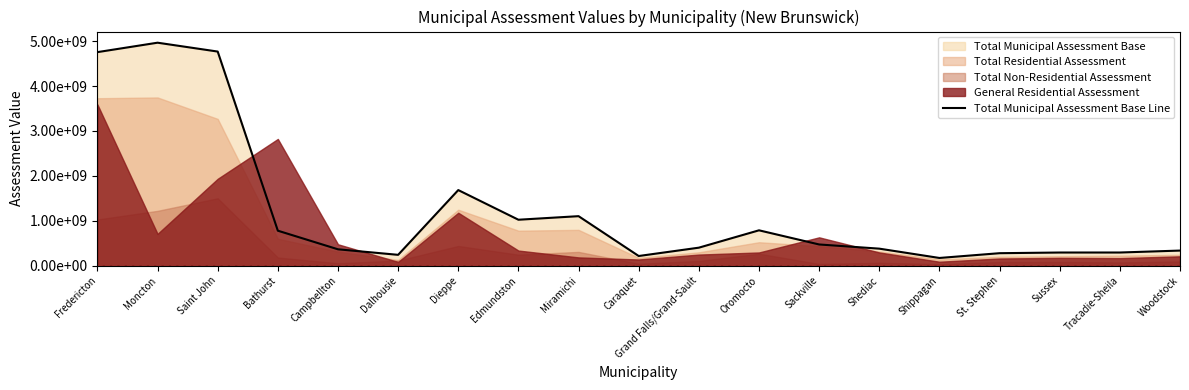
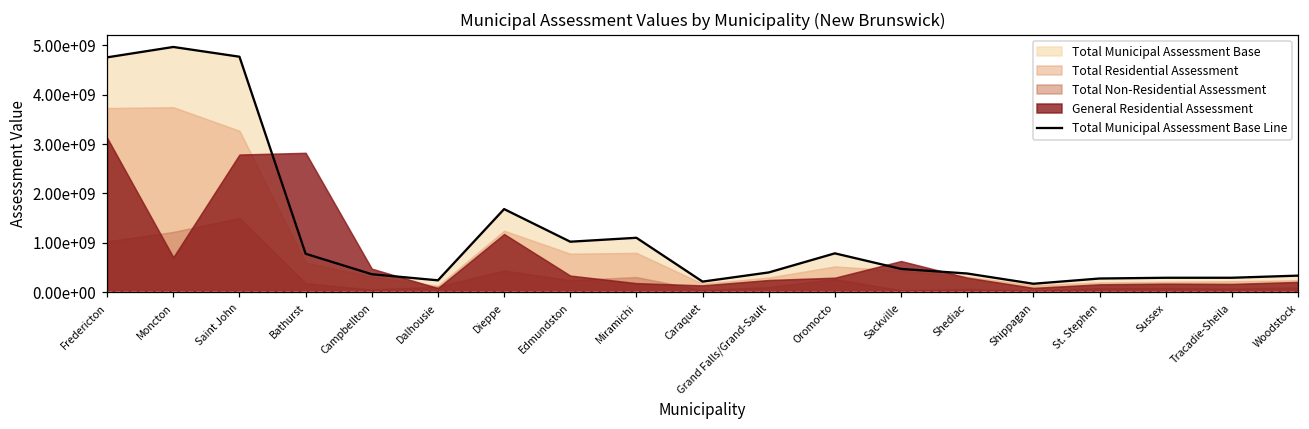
  {
    "General Residential Assessment": {
-     "Fredericton": 3600000000,
+     "Fredericton": 3100000000,
      "Moncton": 700000000,
-     "Saint John": 1900000000,
+     "Saint John": 2800000000,
      "Bathurst": 2800000000,
      "Campbellton": 500000000,
      "Dieppe": 1200000000,
      "Edmundston": 300000000,
      "Miramichi": 200000000,
      "Sackville": 600000000
    }
  }
